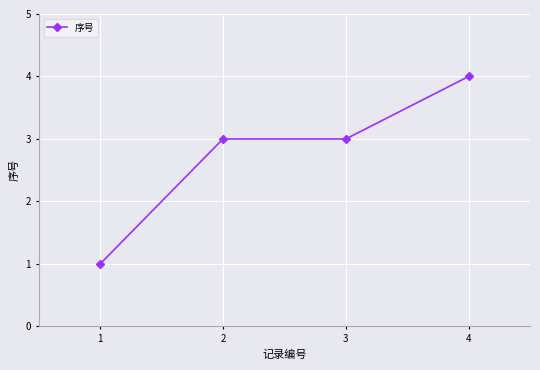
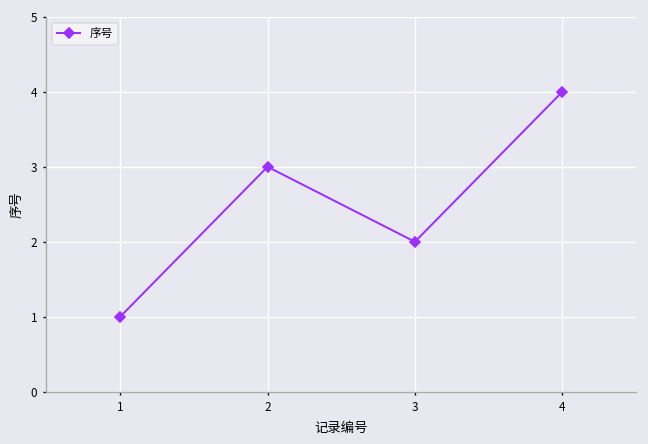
  {
    "1": 1,
    "2": 3,
-   "3": 3,
+   "3": 2,
    "4": 4
  }
